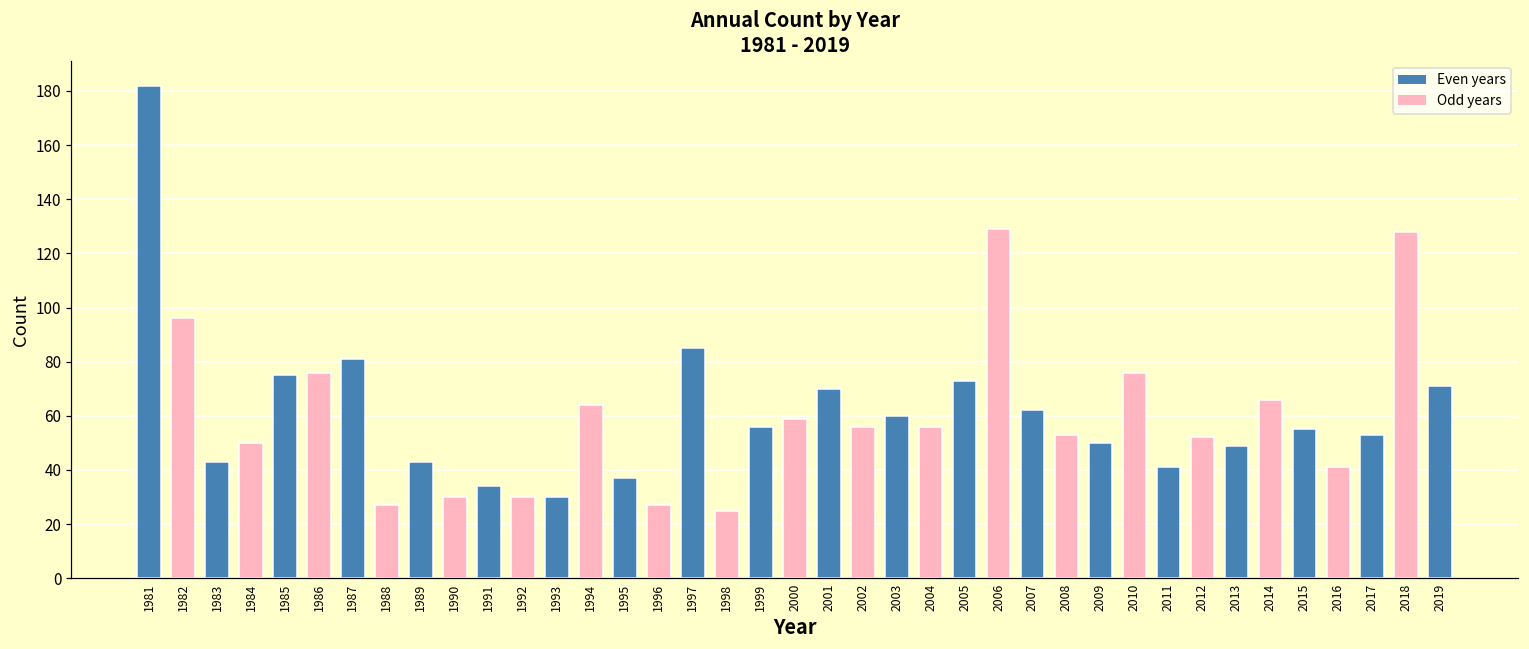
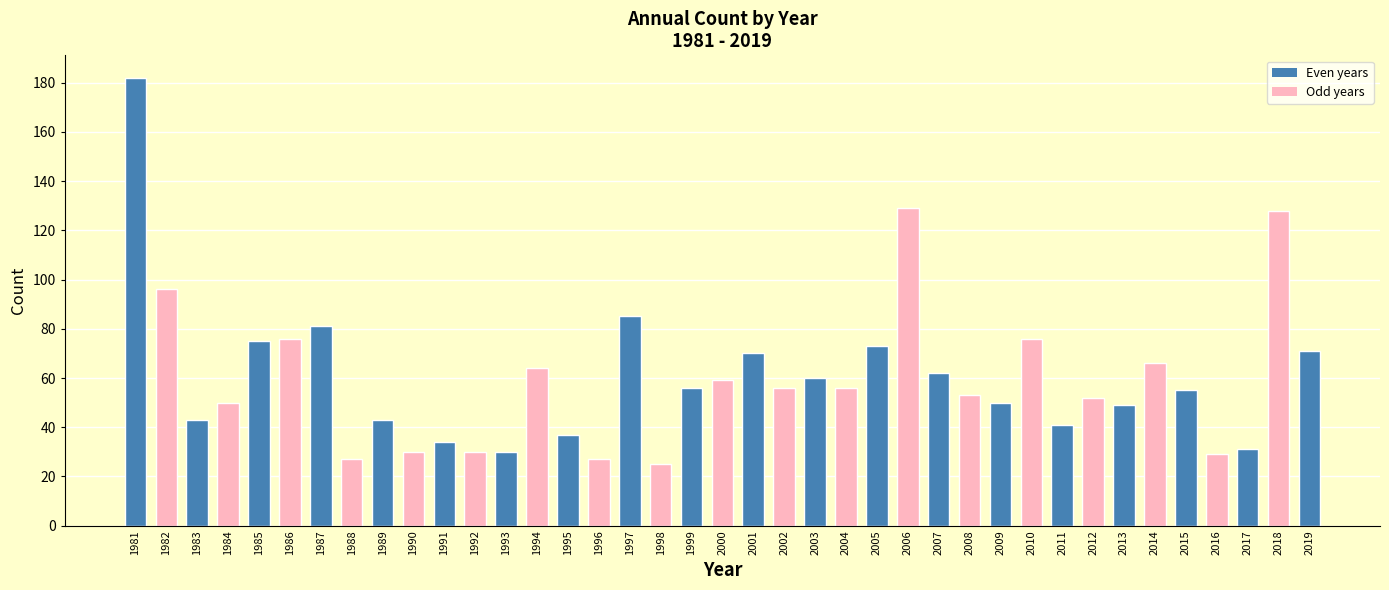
  {
    "1981": 182,
    "1982": 96,
    "1983": 43,
    "1984": 50,
    "1985": 75,
    "1986": 76,
    "1987": 81,
    "1988": 27,
    "1989": 43,
    "1990": 30,
    "1991": 34,
    "1992": 30,
    "1993": 30,
    "1994": 64,
    "1995": 37,
    "1996": 27,
    "1997": 85,
    "1998": 25,
    "1999": 56,
    "2000": 59,
    "2001": 70,
    "2002": 56,
    "2003": 60,
    "2004": 56,
    "2005": 73,
    "2006": 129,
    "2007": 62,
    "2008": 53,
    "2009": 50,
    "2010": 76,
    "2011": 41,
    "2012": 52,
    "2013": 49,
    "2014": 66,
    "2015": 55,
-   "2016": 41,
-   "2017": 53,
+   "2016": 29,
+   "2017": 31,
    "2018": 128,
    "2019": 71
  }
